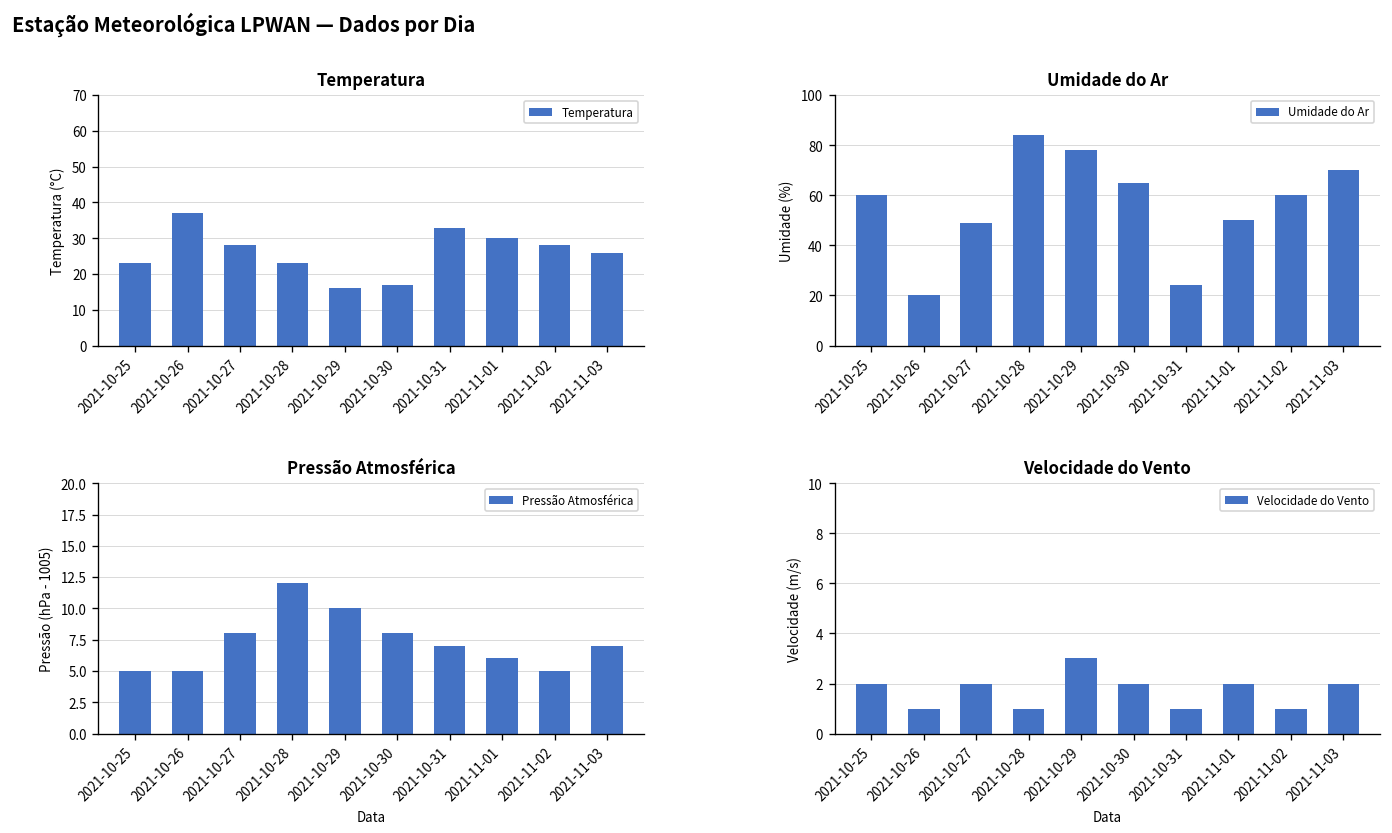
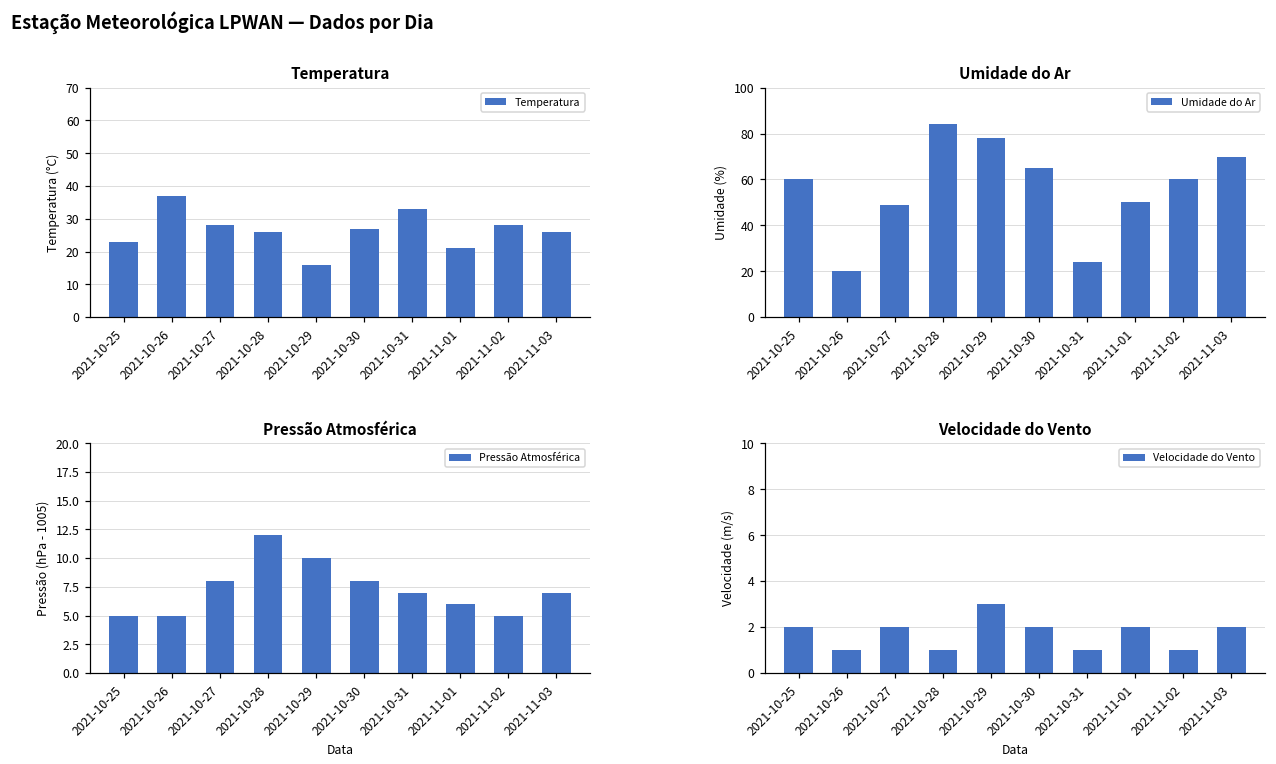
  {
    "Temperatura": {
      "2021-10-25": 23,
      "2021-10-26": 37,
      "2021-10-27": 28,
-     "2021-10-28": 23,
+     "2021-10-28": 26,
      "2021-10-29": 16,
-     "2021-10-30": 17,
+     "2021-10-30": 27,
      "2021-10-31": 33,
-     "2021-11-01": 30,
+     "2021-11-01": 21,
      "2021-11-02": 28,
      "2021-11-03": 26
    },
    "Umidade do Ar": {
      "2021-10-25": 60,
      "2021-10-26": 20,
      "2021-10-27": 49,
      "2021-10-28": 84,
      "2021-10-29": 78,
      "2021-10-30": 65,
      "2021-10-31": 24,
      "2021-11-01": 50,
      "2021-11-02": 60,
      "2021-11-03": 70
    },
    "Pressão Atmosférica": {
      "2021-10-25": 5.0,
      "2021-10-26": 5.0,
      "2021-10-27": 8.0,
      "2021-10-28": 12.0,
      "2021-10-29": 10.0,
      "2021-10-30": 8.0,
      "2021-10-31": 7.0,
      "2021-11-01": 6.0,
      "2021-11-02": 5.0,
      "2021-11-03": 7.0
    },
    "Velocidade do Vento": {
      "2021-10-25": 2.0,
      "2021-10-26": 1.0,
      "2021-10-27": 2.0,
      "2021-10-28": 1.0,
      "2021-10-29": 3.0,
      "2021-10-30": 2.0,
      "2021-10-31": 1.0,
      "2021-11-01": 2.0,
      "2021-11-02": 1.0,
      "2021-11-03": 2.0
    }
  }
